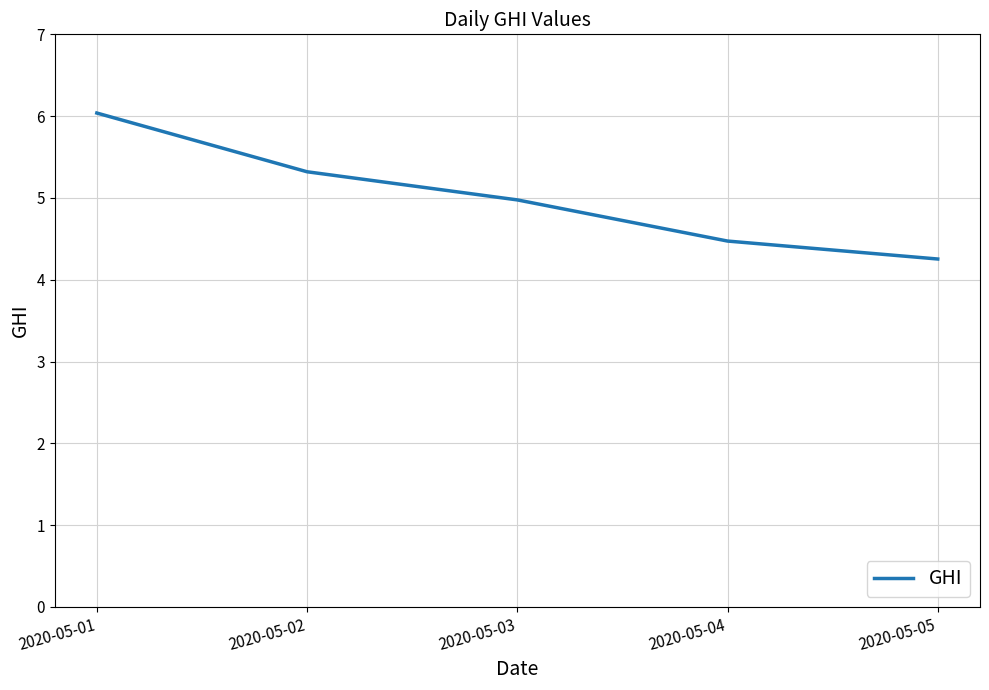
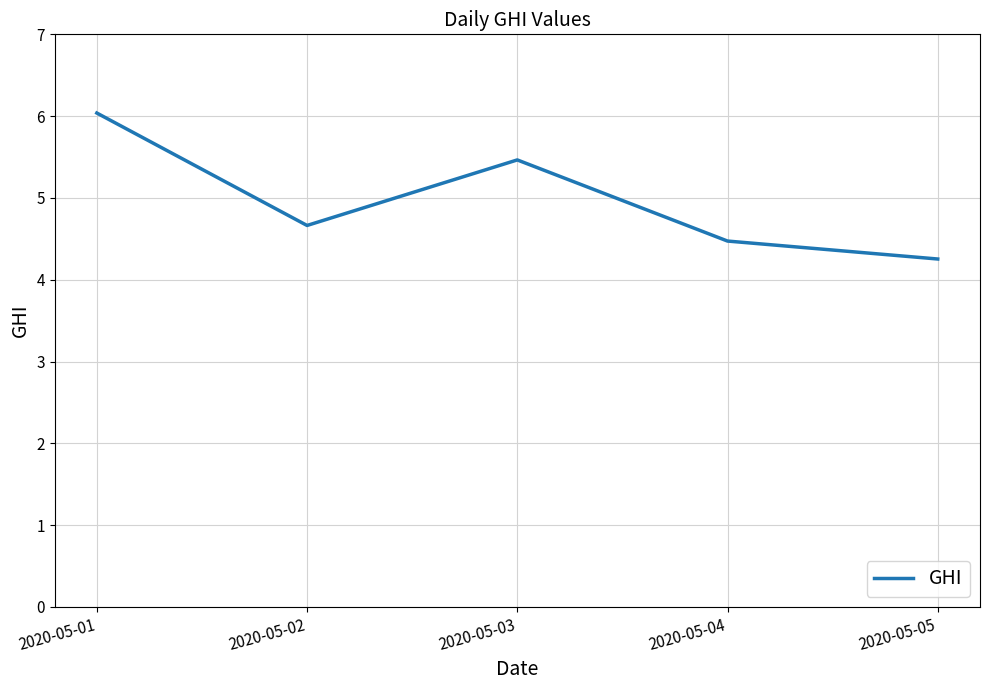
  {
    "2020-05-01": 6.0,
-   "2020-05-02": 5.3,
-   "2020-05-03": 5.0,
+   "2020-05-02": 4.7,
+   "2020-05-03": 5.5,
    "2020-05-04": 4.5,
    "2020-05-05": 4.3
  }
